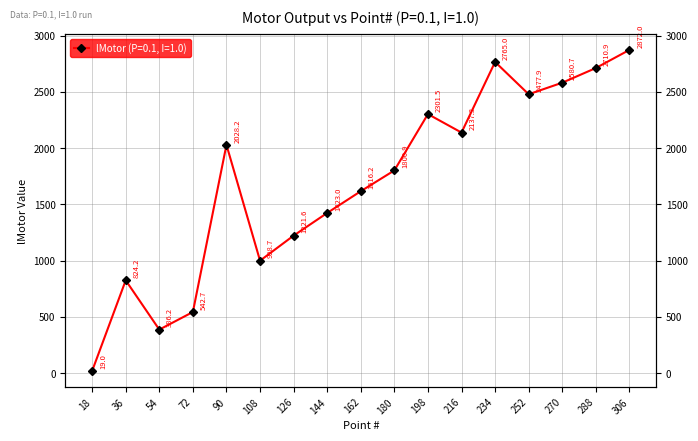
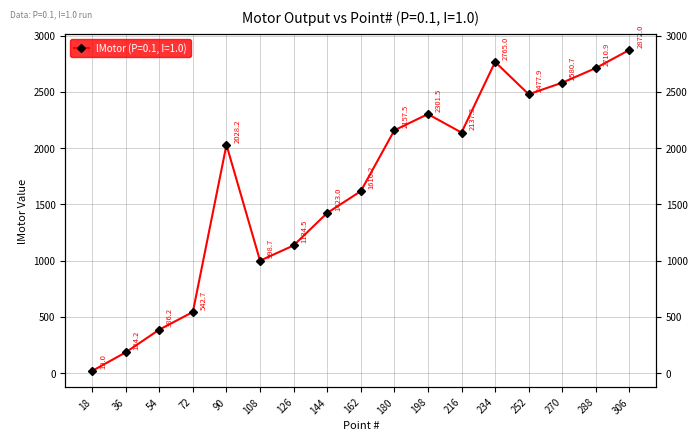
  {
    "18": 19.0,
-   "36": 824.2,
+   "36": 184.2,
    "54": 386.2,
    "72": 542.7,
    "90": 2028.2,
    "108": 998.7,
-   "126": 1221.6,
+   "126": 1134.5,
    "144": 1423.0,
    "162": 1616.2,
-   "180": 1800.9,
+   "180": 2157.5,
    "198": 2301.5,
    "216": 2137.3,
    "234": 2765.0,
    "252": 2477.9,
    "270": 2580.7,
    "288": 2710.9,
    "306": 2872.0
  }
